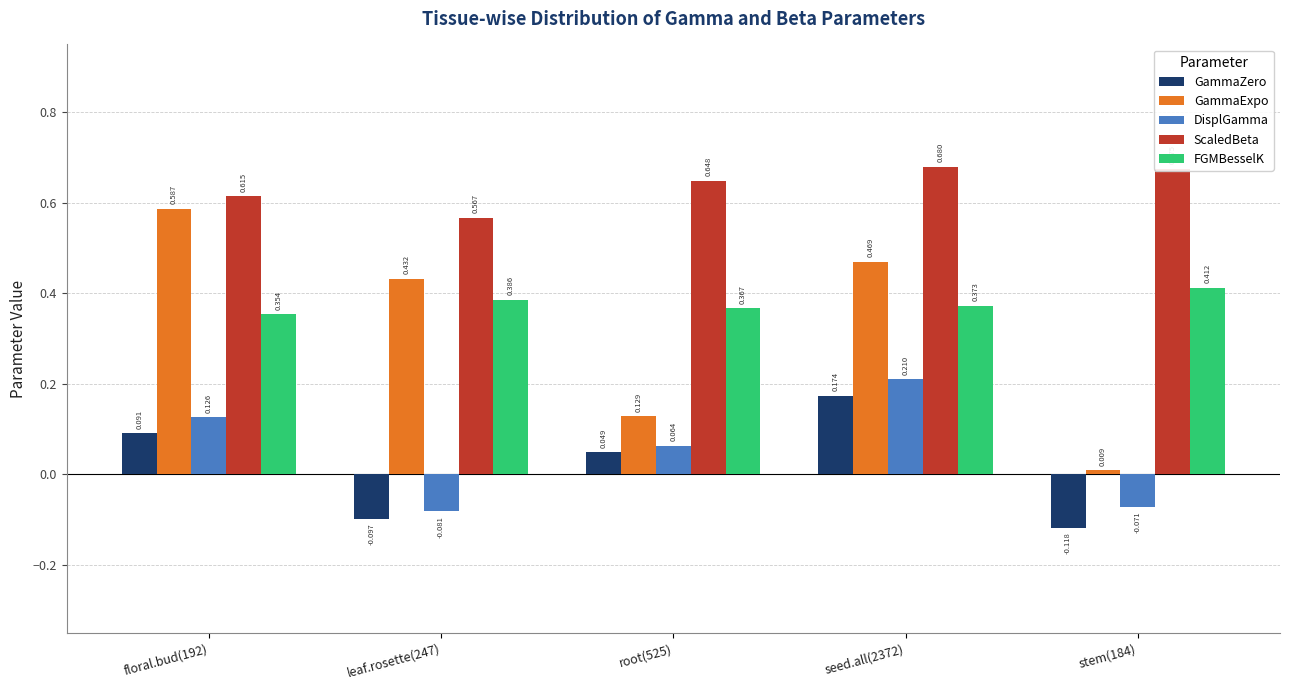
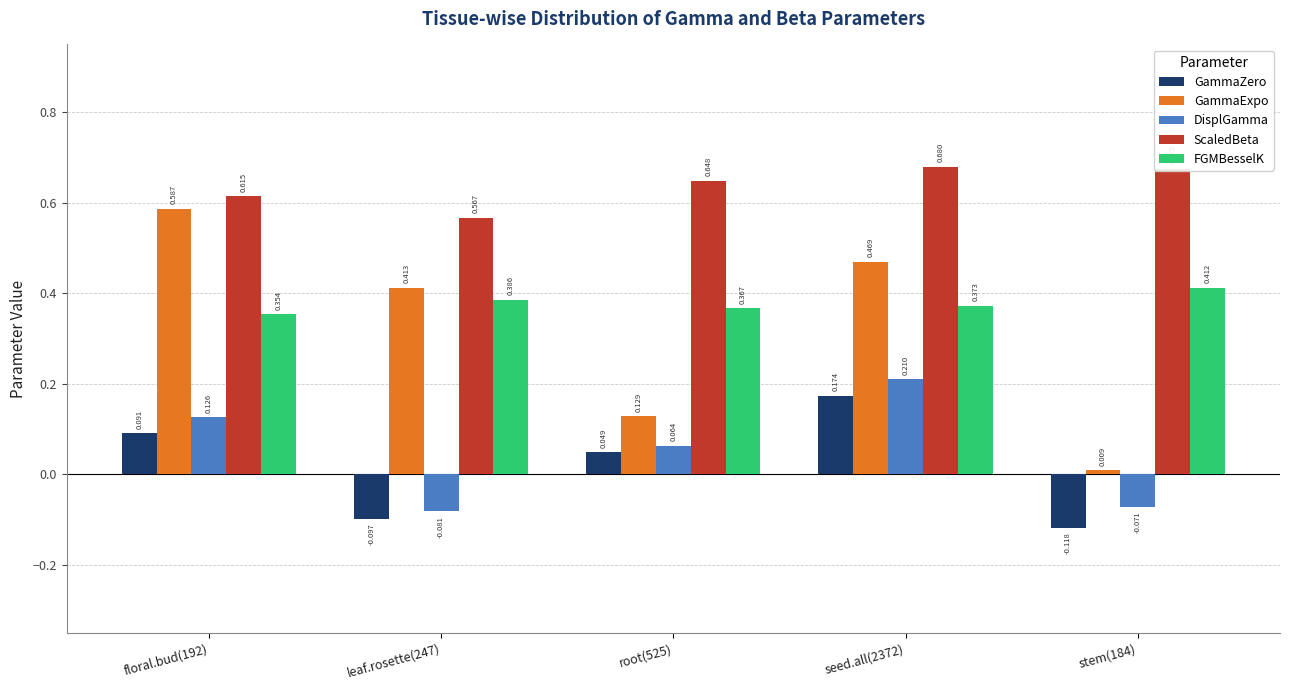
  {
    "GammaZero": {
      "floral.bud(192)": 0.091,
      "leaf.rosette(247)": -0.097,
      "root(525)": 0.049,
      "seed.all(2372)": 0.174,
      "stem(184)": -0.118
    },
    "GammaExpo": {
      "floral.bud(192)": 0.587,
-     "leaf.rosette(247)": 0.432,
+     "leaf.rosette(247)": 0.413,
      "root(525)": 0.129,
      "seed.all(2372)": 0.469,
      "stem(184)": 0.009
    },
    "DisplGamma": {
      "floral.bud(192)": 0.126,
      "leaf.rosette(247)": -0.081,
      "root(525)": 0.064,
      "seed.all(2372)": 0.210,
      "stem(184)": -0.071
    },
    "ScaledBeta": {
      "floral.bud(192)": 0.615,
      "leaf.rosette(247)": 0.567,
      "root(525)": 0.648,
      "seed.all(2372)": 0.680
    },
    "FGMBesselK": {
      "floral.bud(192)": 0.354,
      "leaf.rosette(247)": 0.386,
      "root(525)": 0.367,
      "seed.all(2372)": 0.373,
      "stem(184)": 0.412
    }
  }
